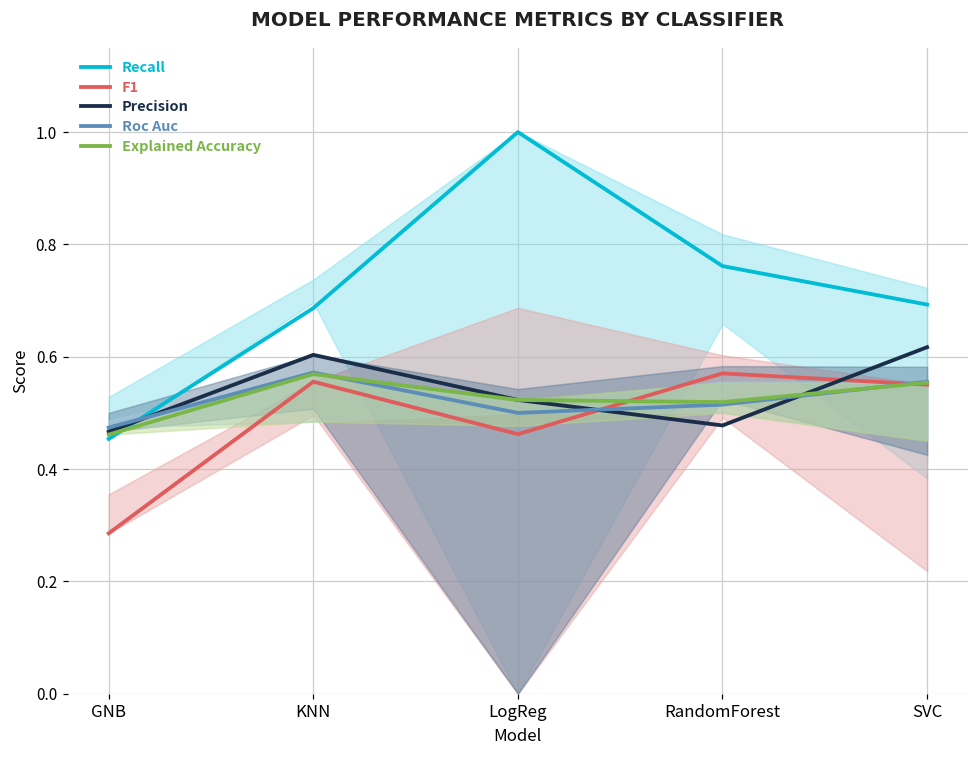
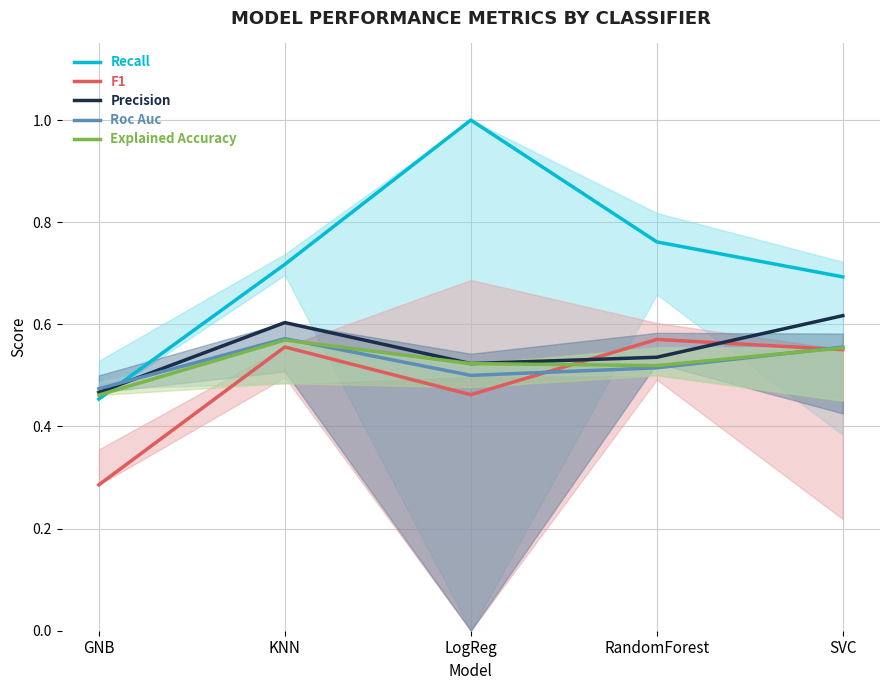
  {
    "Recall": {
      "GNB": 0.45,
-     "KNN": 0.69,
+     "KNN": 0.72,
      "RandomForest": 0.76,
      "SVC": 0.69
    },
    "F1": {
      "GNB": 0.29,
      "LogReg": 0.46,
      "RandomForest": 0.57
    },
    "Precision": {
-     "RandomForest": 0.48,
+     "RandomForest": 0.54,
      "SVC": 0.62
    },
    "Explained Accuracy": {
      "GNB": 0.46
    }
  }
